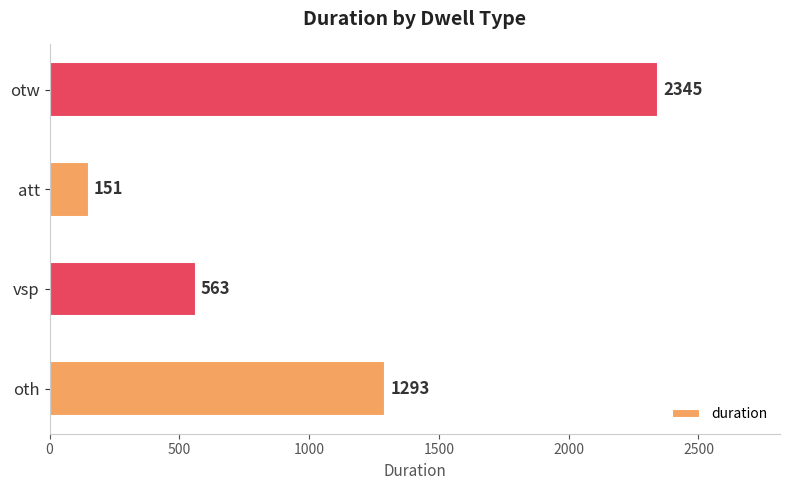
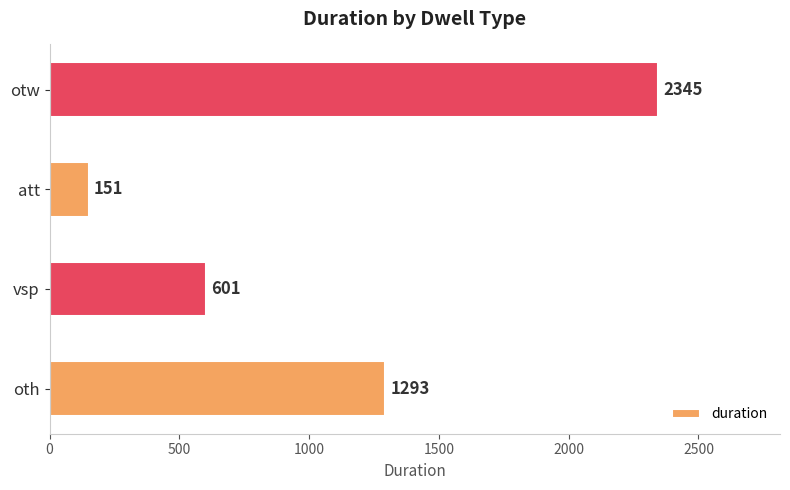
  {
    "otw": 2345,
    "att": 151,
-   "vsp": 563,
+   "vsp": 601,
    "oth": 1293
  }
